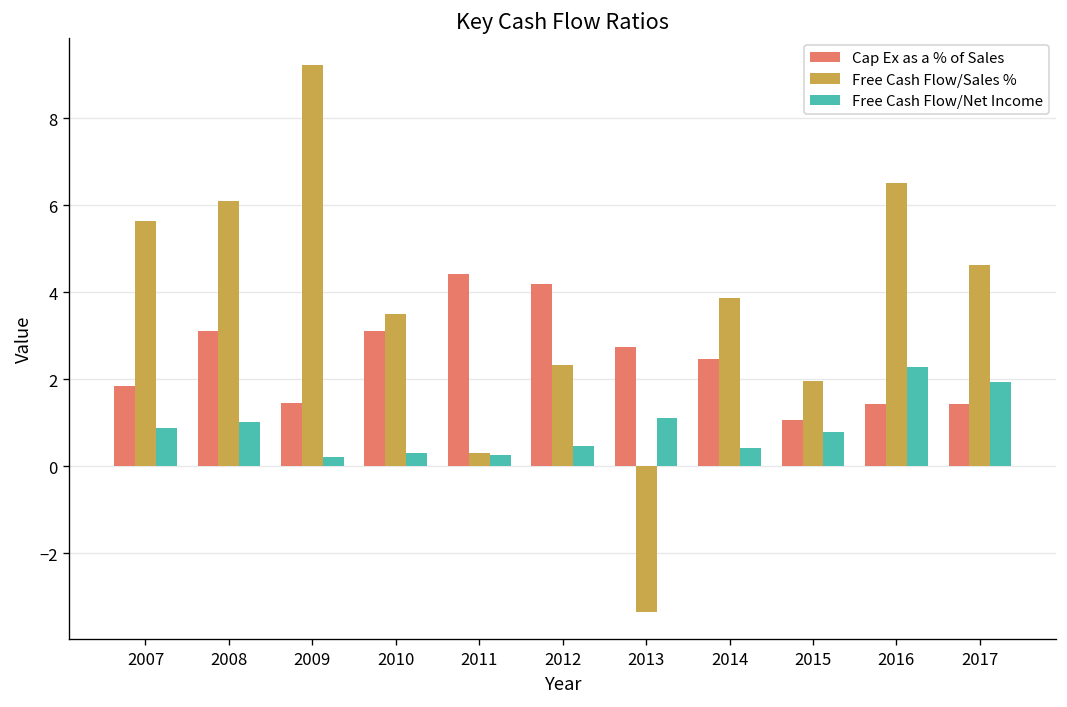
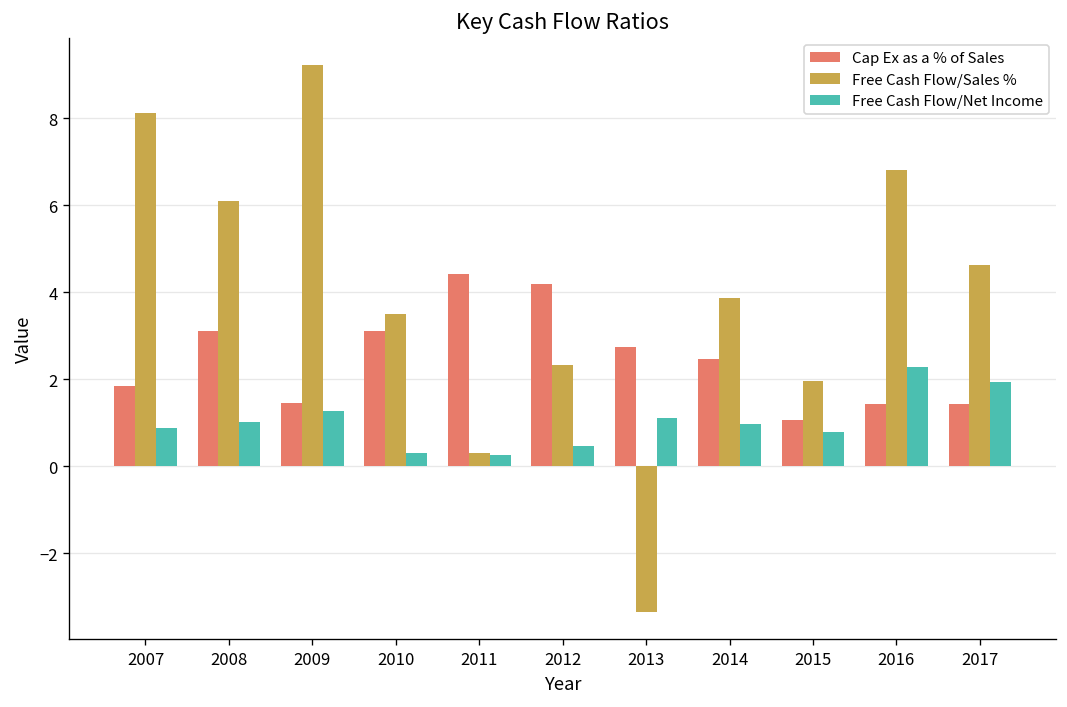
  {
    "Cap Ex as a % of Sales": {
      "2007": 1.9,
      "2008": 3.1,
      "2009": 1.5,
      "2010": 3.1,
      "2011": 4.4,
      "2012": 4.2,
      "2013": 2.7,
      "2014": 2.5,
      "2015": 1.1,
      "2016": 1.4,
      "2017": 1.4
    },
    "Free Cash Flow/Sales %": {
-     "2007": 5.6,
+     "2007": 8.1,
      "2008": 6.1,
      "2009": 9.2,
      "2010": 3.5,
      "2011": 0.3,
      "2012": 2.3,
      "2013": -3.4,
      "2014": 3.9,
      "2015": 2.0,
-     "2016": 6.5,
+     "2016": 6.8,
      "2017": 4.6
    },
    "Free Cash Flow/Net Income": {
      "2007": 0.9,
      "2008": 1.0,
-     "2009": 0.2,
+     "2009": 1.3,
      "2010": 0.3,
      "2011": 0.3,
      "2012": 0.5,
      "2013": 1.1,
-     "2014": 0.4,
+     "2014": 1.0,
      "2015": 0.8,
      "2016": 2.3,
      "2017": 1.9
    }
  }
